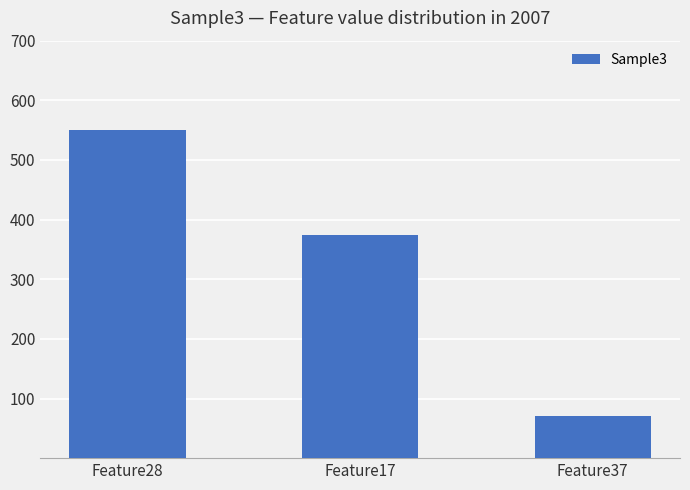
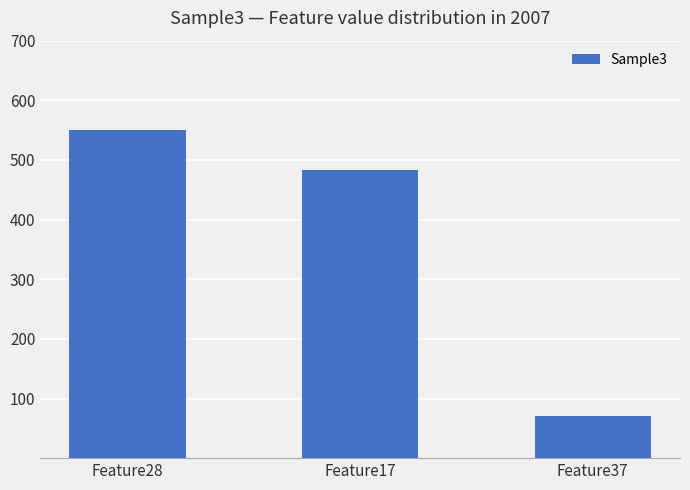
  {
    "Feature28": 550,
-   "Feature17": 370,
+   "Feature17": 480,
    "Feature37": 70
  }
